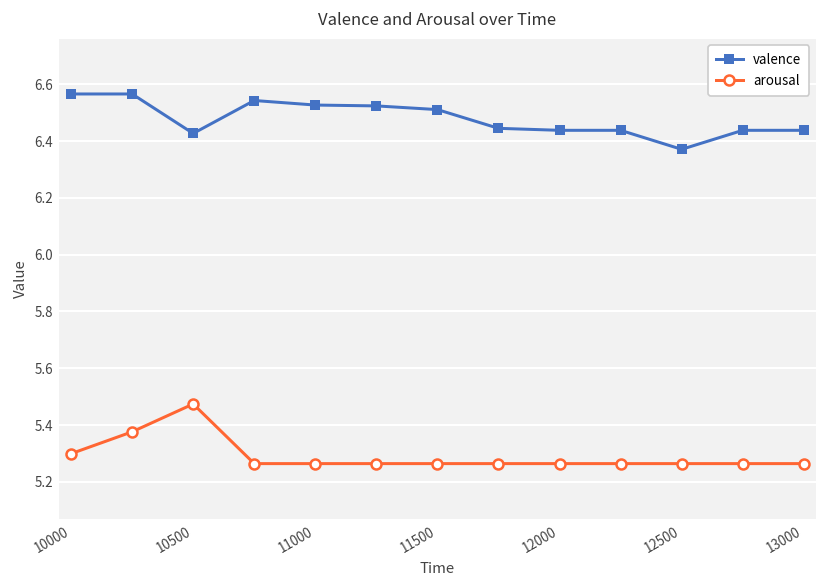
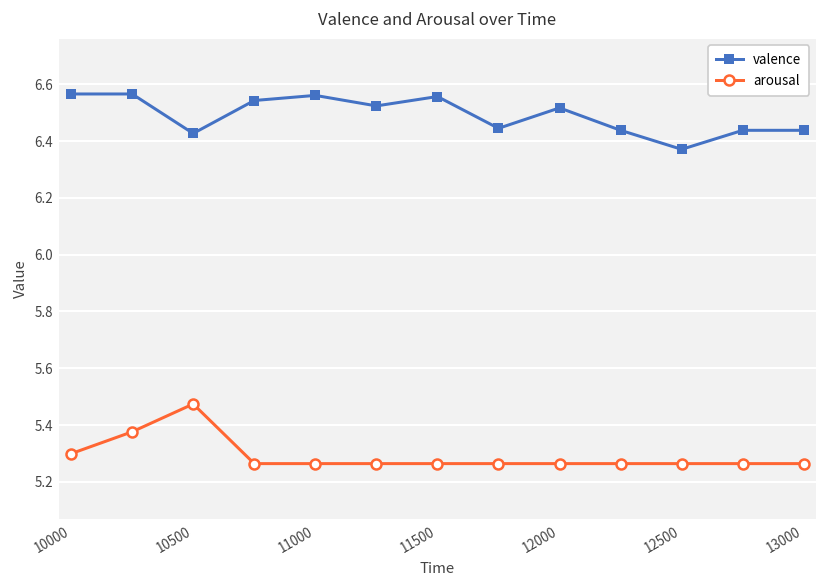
  {
    "valence": {
      "10000": 6.57,
      "10500": 6.43,
-     "11000": 6.53,
-     "11500": 6.51,
-     "12000": 6.44,
+     "11000": 6.56,
+     "11500": 6.56,
+     "12000": 6.52,
      "12500": 6.37,
      "13000": 6.44
    },
    "arousal": {
      "10000": 5.30,
      "10500": 5.47,
      "11000": 5.26,
      "11500": 5.26,
      "12000": 5.26,
      "12500": 5.26,
      "13000": 5.26
    }
  }
